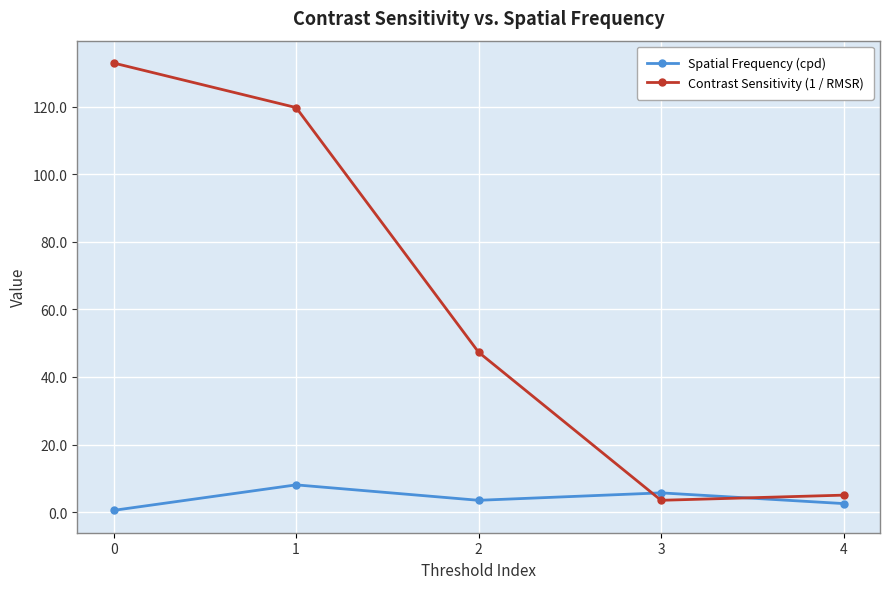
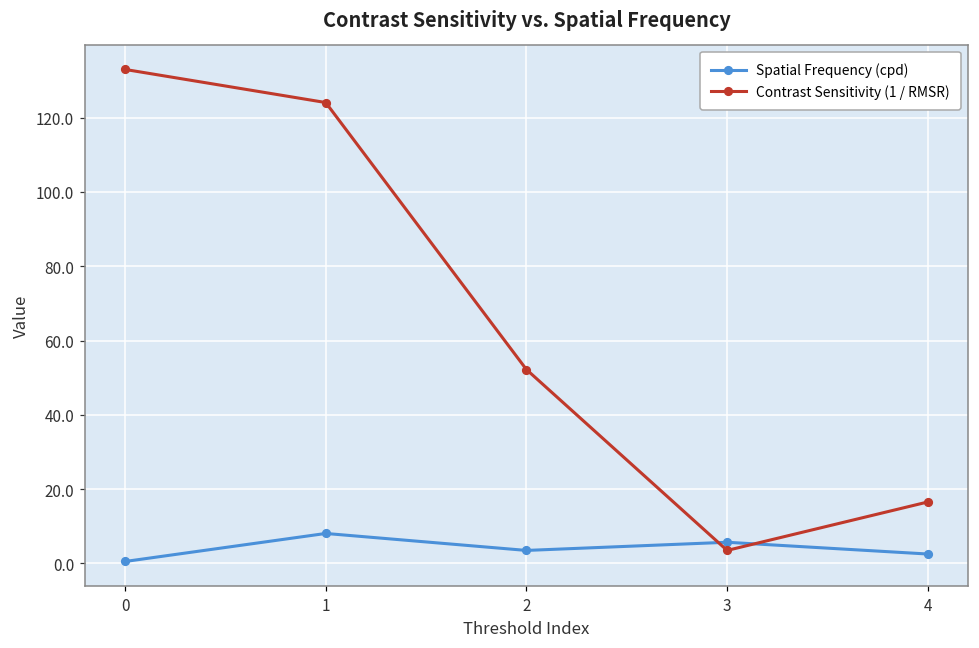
  {
    "Spatial Frequency (cpd)": {
      "0": 0,
      "1": 8,
      "2": 3,
      "3": 6,
      "4": 3
    },
    "Contrast Sensitivity (1 / RMSR)": {
      "0": 133,
-     "1": 120,
-     "2": 47,
+     "1": 124,
+     "2": 52,
      "3": 3,
-     "4": 5
+     "4": 17
    }
  }
